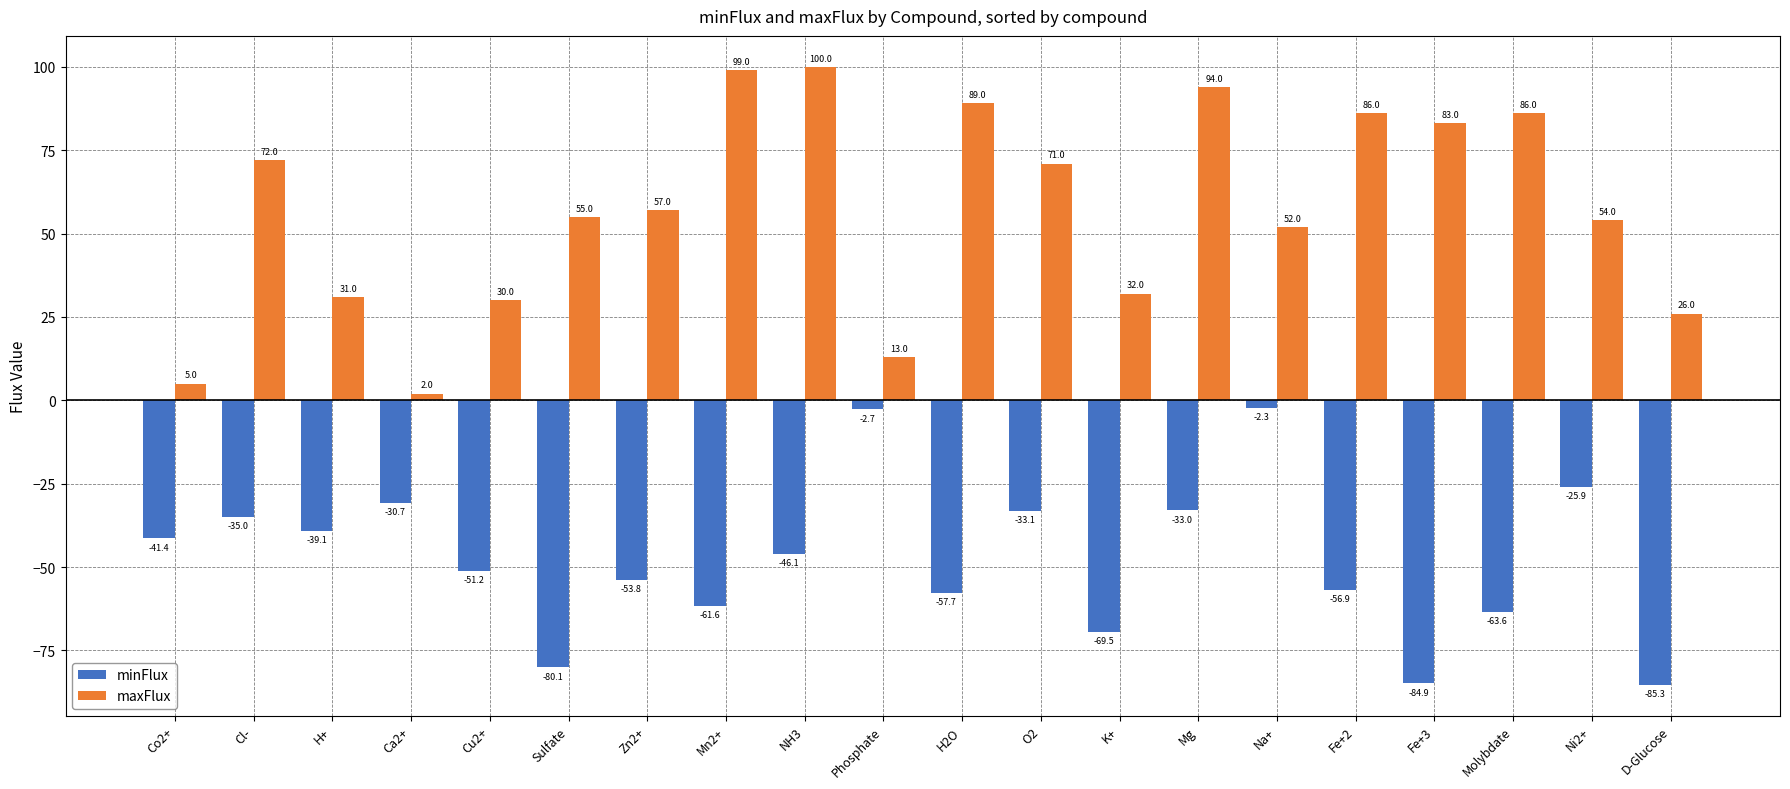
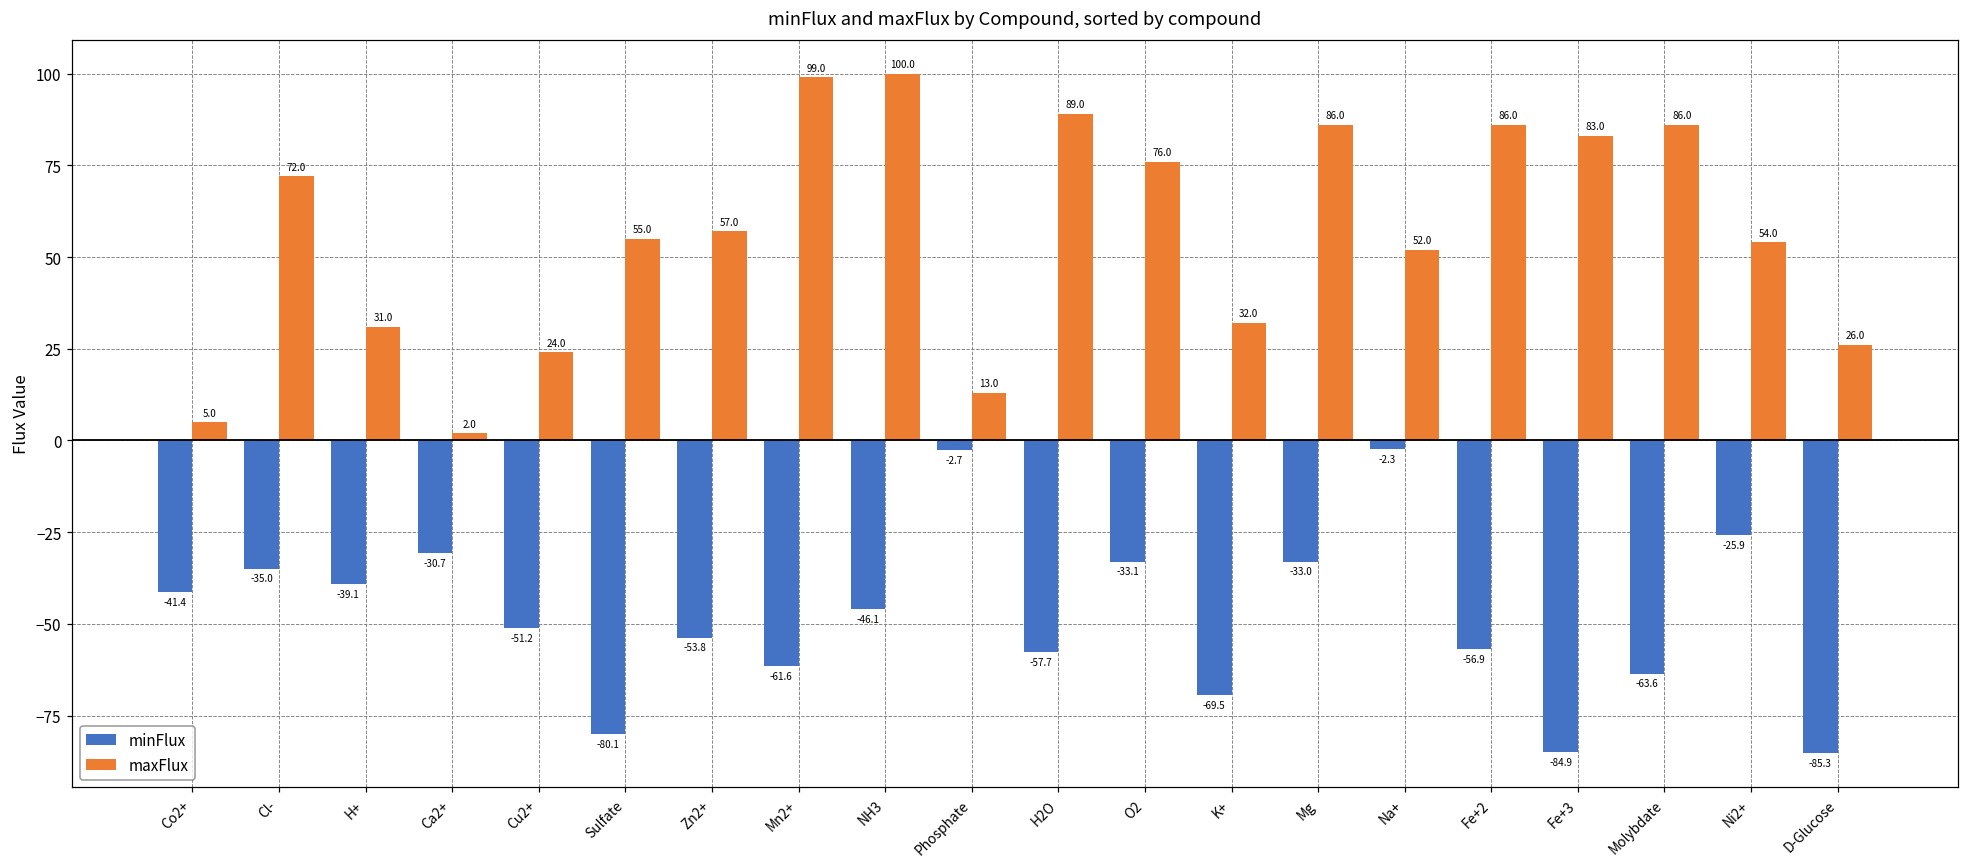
  {
    "minFlux": {
      "Co2+": -41.4,
      "Cl-": -35.0,
      "H+": -39.1,
      "Ca2+": -30.7,
      "Cu2+": -51.2,
      "Sulfate": -80.1,
      "Zn2+": -53.8,
      "Mn2+": -61.6,
      "NH3": -46.1,
      "Phosphate": -2.7,
      "H2O": -57.7,
      "O2": -33.1,
      "K+": -69.5,
      "Mg": -33.0,
      "Na+": -2.3,
      "Fe+2": -56.9,
      "Fe+3": -84.9,
      "Molybdate": -63.6,
      "Ni2+": -25.9,
      "D-Glucose": -85.3
    },
    "maxFlux": {
      "Co2+": 5.0,
      "Cl-": 72.0,
      "H+": 31.0,
      "Ca2+": 2.0,
-     "Cu2+": 30.0,
+     "Cu2+": 24.0,
      "Sulfate": 55.0,
      "Zn2+": 57.0,
      "Mn2+": 99.0,
      "NH3": 100.0,
      "Phosphate": 13.0,
      "H2O": 89.0,
-     "O2": 71.0,
+     "O2": 76.0,
      "K+": 32.0,
-     "Mg": 94.0,
+     "Mg": 86.0,
      "Na+": 52.0,
      "Fe+2": 86.0,
      "Fe+3": 83.0,
      "Molybdate": 86.0,
      "Ni2+": 54.0,
      "D-Glucose": 26.0
    }
  }
